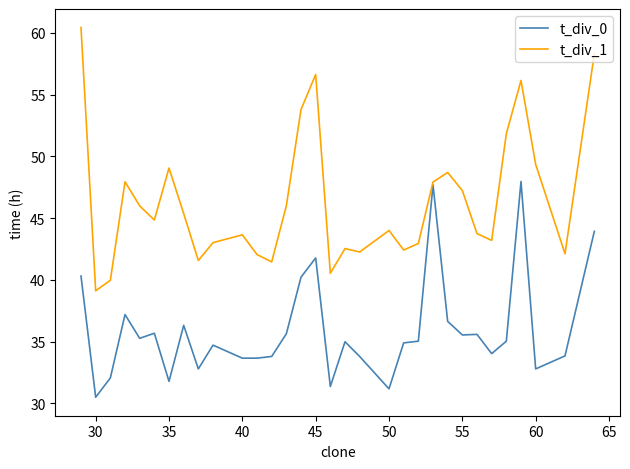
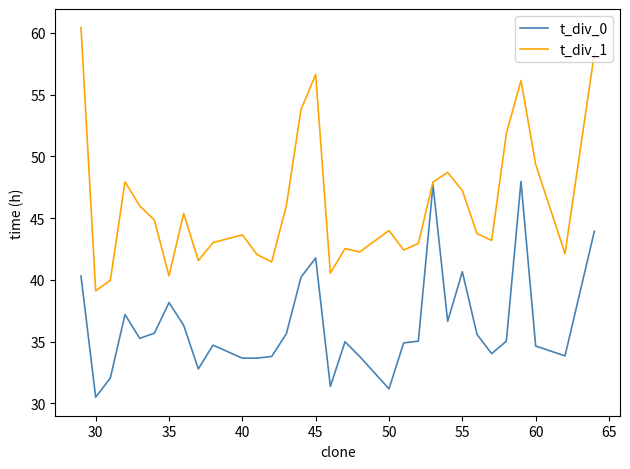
  {
    "t_div_0": {
      "30": 30.5,
-     "35": 31.8,
+     "35": 38.2,
      "40": 33.7,
      "45": 41.8,
      "50": 31.2,
-     "55": 35.5,
-     "60": 32.8
+     "55": 40.7,
+     "60": 34.6
    },
    "t_div_1": {
      "30": 39.1,
-     "35": 49.1,
+     "35": 40.3,
      "40": 43.6,
      "45": 56.6,
      "50": 44.0,
      "55": 47.2,
      "60": 49.3
    }
  }
